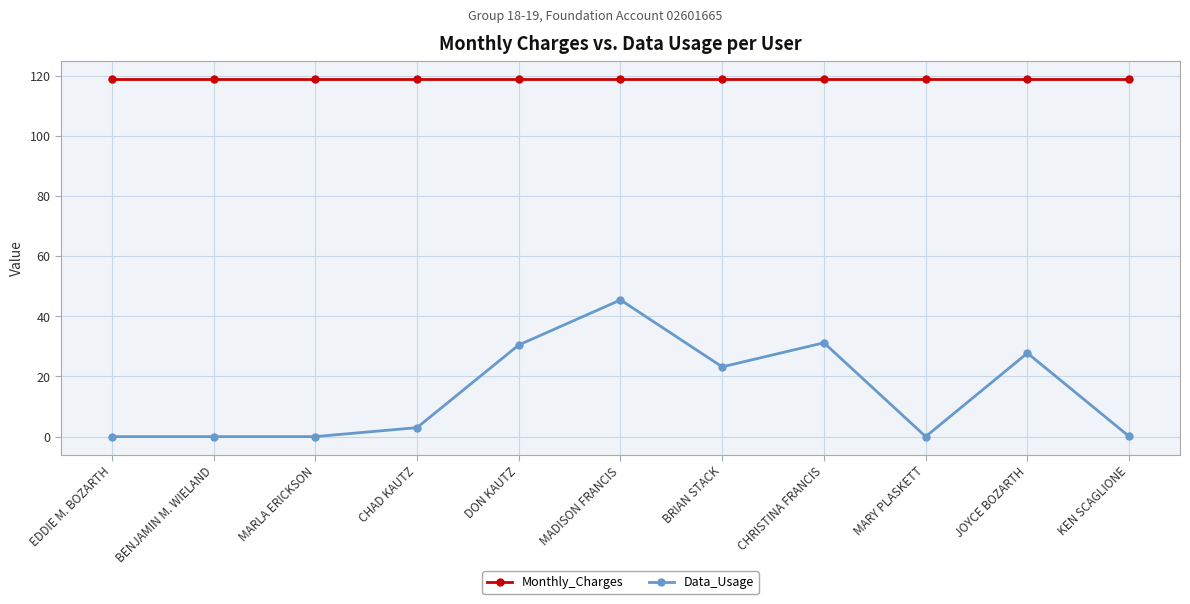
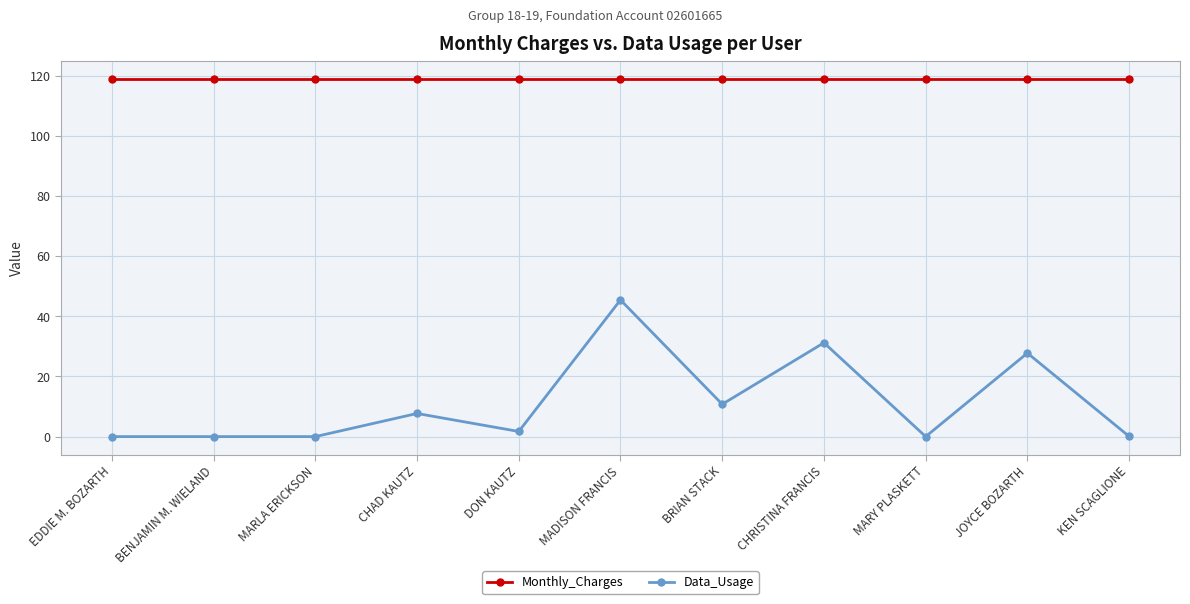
  {
    "Monthly_Charges": {
      "EDDIE M. BOZARTH": 119,
      "BENJAMIN M. WIELAND": 119,
      "MARLA ERICKSON": 119,
      "CHAD KAUTZ": 119,
      "DON KAUTZ": 119,
      "MADISON FRANCIS": 119,
      "BRIAN STACK": 119,
      "CHRISTINA FRANCIS": 119,
      "MARY PLASKETT": 119,
      "JOYCE BOZARTH": 119,
      "KEN SCAGLIONE": 119
    },
    "Data_Usage": {
      "EDDIE M. BOZARTH": 0,
      "BENJAMIN M. WIELAND": 0,
      "MARLA ERICKSON": 0,
-     "CHAD KAUTZ": 3,
-     "DON KAUTZ": 30,
+     "CHAD KAUTZ": 8,
+     "DON KAUTZ": 2,
      "MADISON FRANCIS": 45,
-     "BRIAN STACK": 23,
+     "BRIAN STACK": 11,
      "CHRISTINA FRANCIS": 31,
      "MARY PLASKETT": 0,
      "JOYCE BOZARTH": 28,
      "KEN SCAGLIONE": 0
    }
  }
